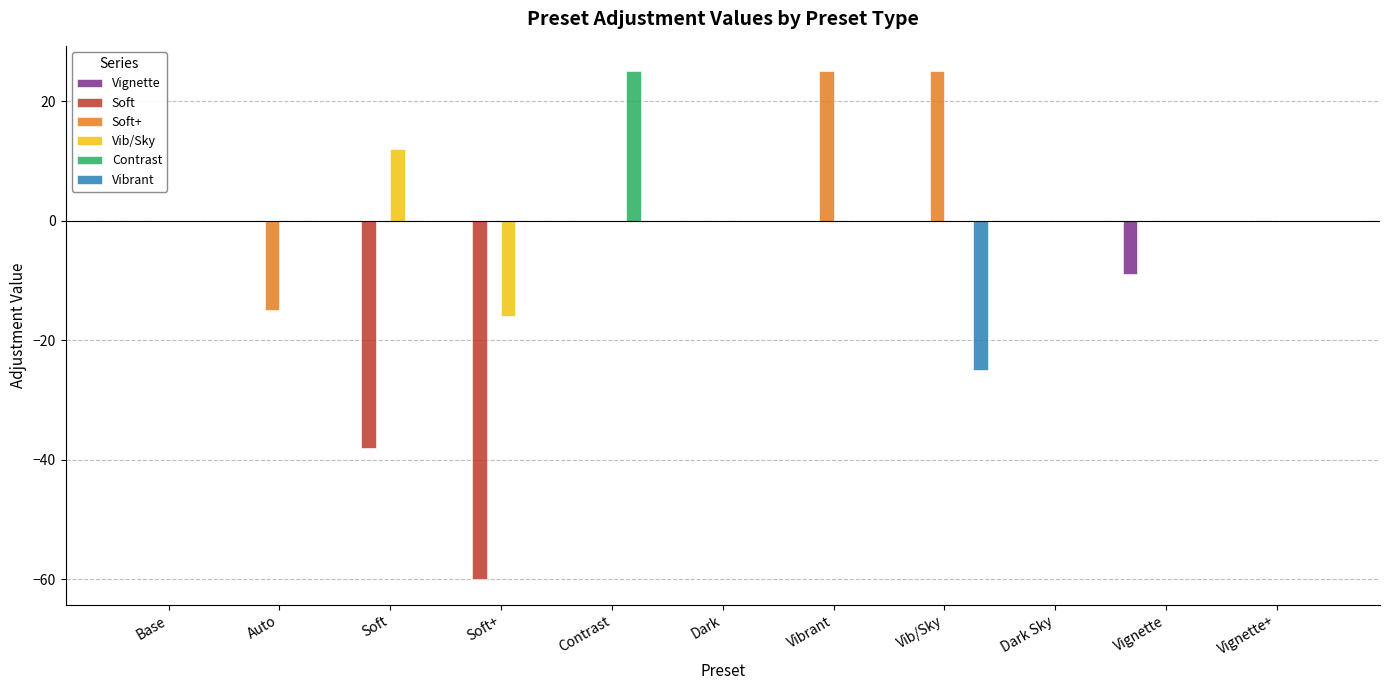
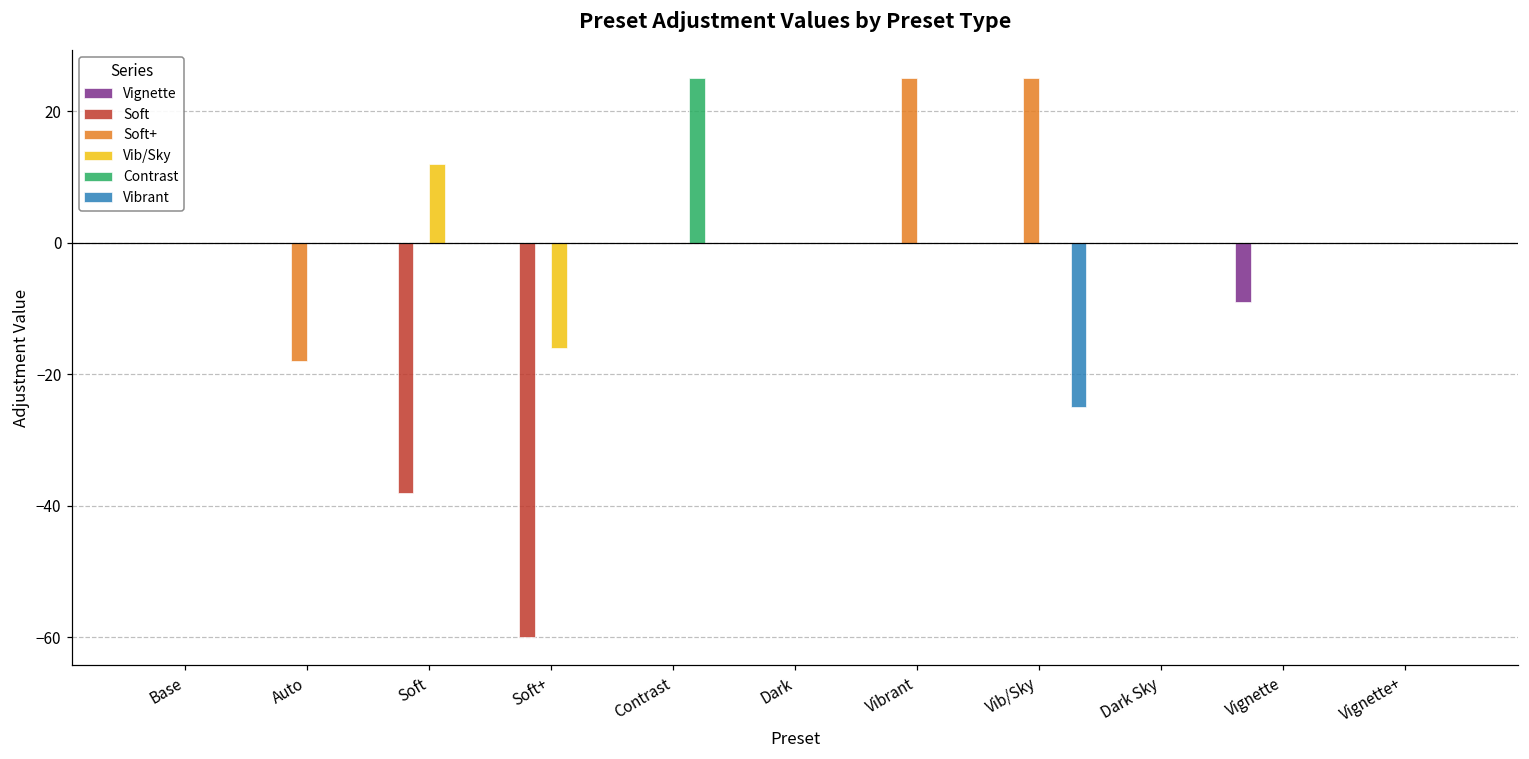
  {
    "Vignette": {
      "Base": 0,
      "Auto": 0,
      "Soft": 0,
      "Soft+": 0,
      "Contrast": 0,
      "Dark": 0,
      "Vibrant": 0,
      "Vib/Sky": 0,
      "Dark Sky": 0,
      "Vignette": -9,
      "Vignette+": 0
    },
    "Soft": {
      "Base": 0,
      "Auto": 0,
      "Soft": -38,
      "Soft+": -60,
      "Contrast": 0,
      "Dark": 0,
      "Vibrant": 0,
      "Vib/Sky": 0,
      "Dark Sky": 0,
      "Vignette": 0,
      "Vignette+": 0
    },
    "Soft+": {
      "Base": 0,
-     "Auto": -15,
+     "Auto": -18,
      "Soft": 0,
      "Soft+": 0,
      "Contrast": 0,
      "Dark": 0,
      "Vibrant": 25,
      "Vib/Sky": 25,
      "Dark Sky": 0,
      "Vignette": 0,
      "Vignette+": 0
    },
    "Vib/Sky": {
      "Base": 0,
      "Auto": 0,
      "Soft": 12,
      "Soft+": -16,
      "Contrast": 0,
      "Dark": 0,
      "Vibrant": 0,
      "Vib/Sky": 0,
      "Dark Sky": 0,
      "Vignette": 0,
      "Vignette+": 0
    },
    "Contrast": {
      "Base": 0,
      "Auto": 0,
      "Soft": 0,
      "Soft+": 0,
      "Contrast": 25,
      "Dark": 0,
      "Vibrant": 0,
      "Vib/Sky": 0,
      "Dark Sky": 0,
      "Vignette": 0,
      "Vignette+": 0
    },
    "Vibrant": {
      "Base": 0,
      "Auto": 0,
      "Soft": 0,
      "Soft+": 0,
      "Contrast": 0,
      "Dark": 0,
      "Vibrant": 0,
      "Vib/Sky": -25,
      "Dark Sky": 0,
      "Vignette": 0,
      "Vignette+": 0
    }
  }
